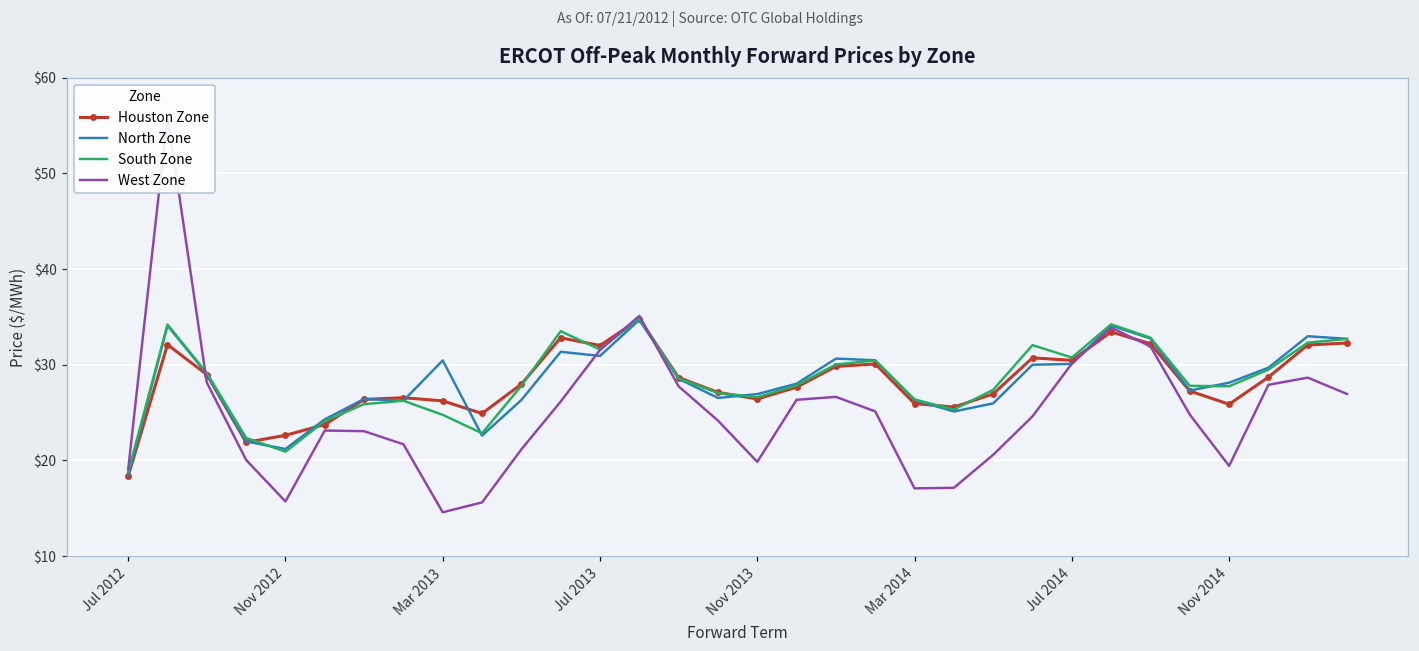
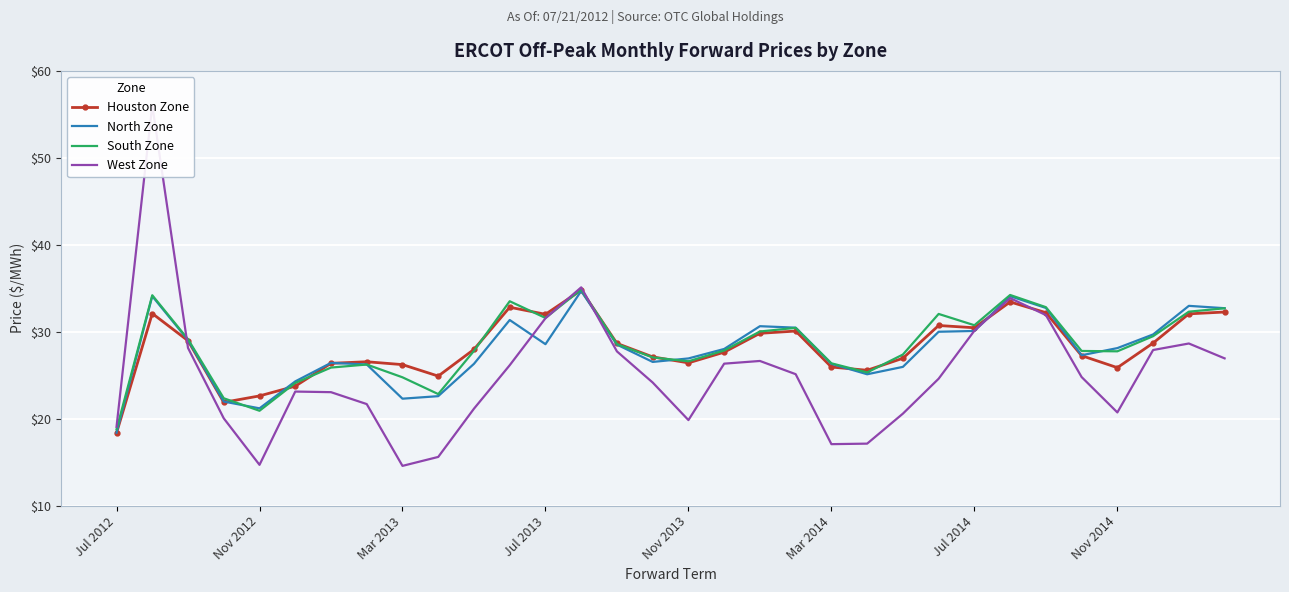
  {
    "Houston Zone": {
      "Nov 2012": "$23",
      "Mar 2013": "$26",
      "Jul 2013": "$32",
      "Mar 2014": "$26",
      "Jul 2014": "$30",
      "Nov 2014": "$26"
    },
    "North Zone": {
-     "Mar 2013": "$30",
-     "Jul 2013": "$31",
+     "Mar 2013": "$22",
+     "Jul 2013": "$29",
      "Nov 2013": "$27",
      "Nov 2014": "$28"
    },
    "South Zone": {
      "Mar 2013": "$25",
      "Jul 2014": "$31",
      "Nov 2014": "$28"
    },
    "West Zone": {
-     "Nov 2012": "$16",
+     "Nov 2012": "$15",
      "Mar 2013": "$15",
      "Nov 2013": "$20",
      "Mar 2014": "$17",
-     "Nov 2014": "$19"
+     "Nov 2014": "$21"
    }
  }
